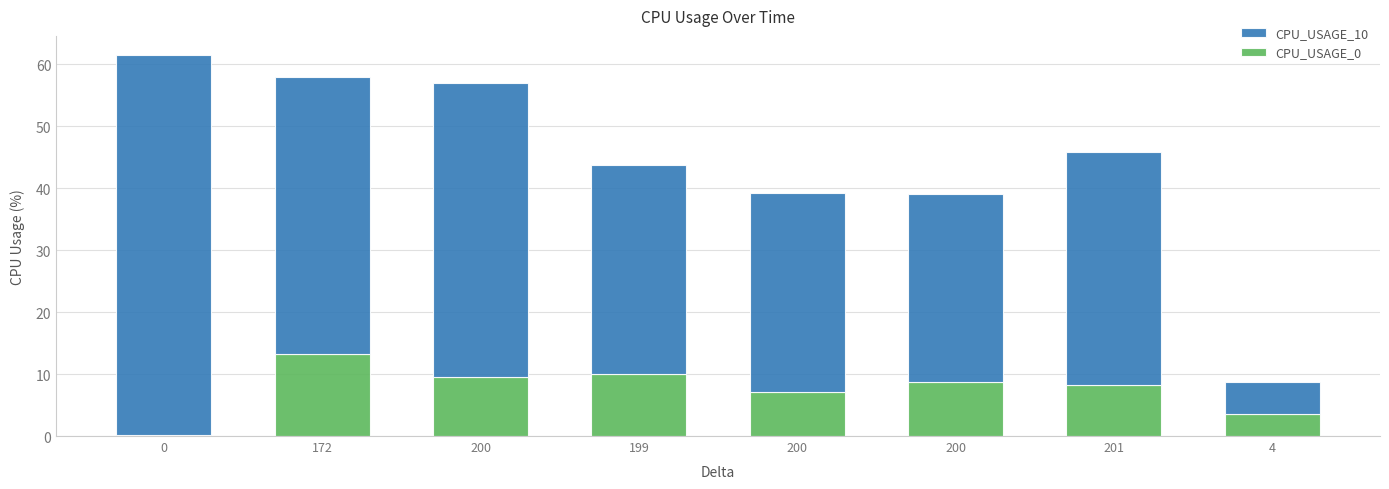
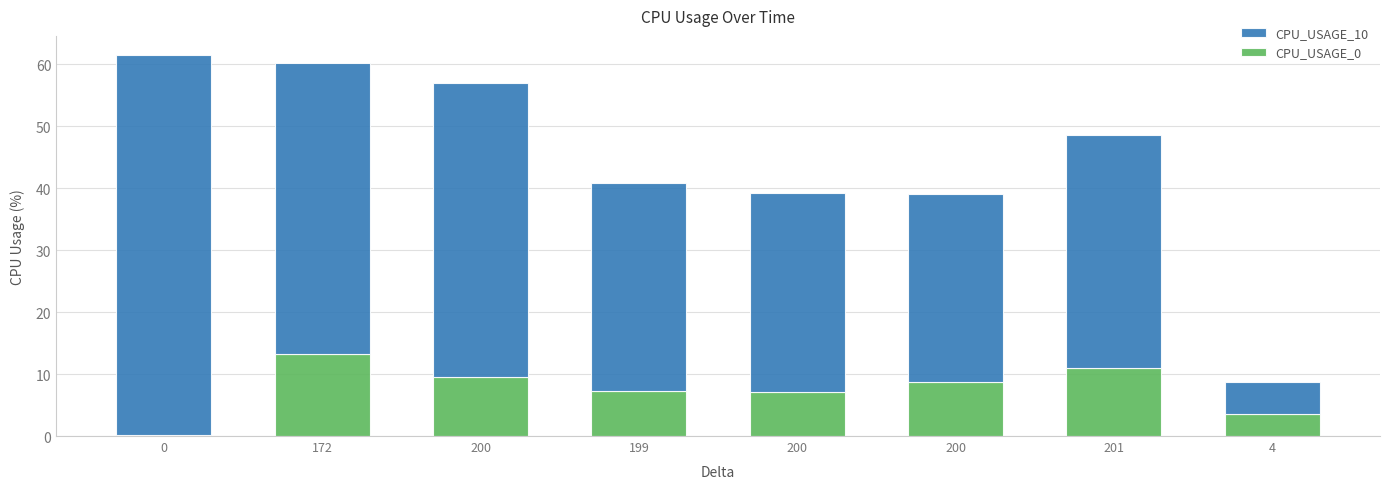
  {
    "CPU_USAGE_0": {
      "172": 13,
-     "199": 10,
-     "201": 8,
+     "199": 7,
+     "201": 11,
      "4": 4
    },
    "CPU_USAGE_10": {
      "0": 61,
-     "172": 45,
+     "172": 47,
      "199": 34,
      "201": 38,
      "4": 5
    }
  }
